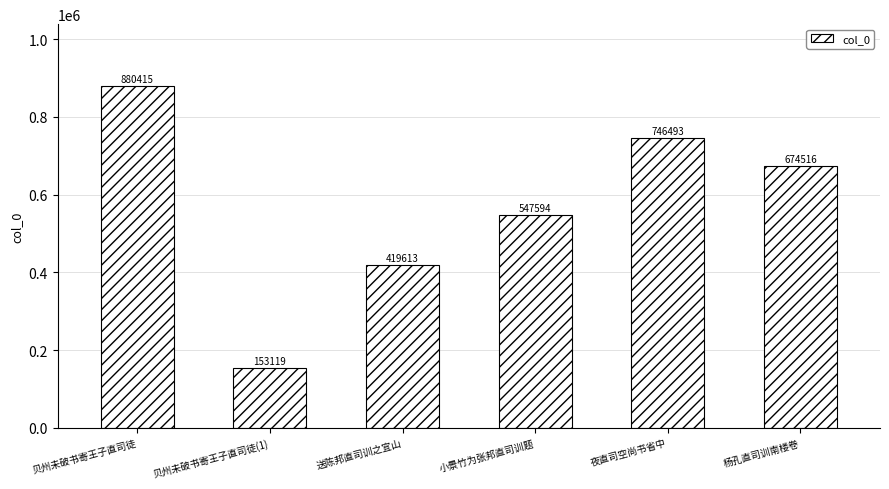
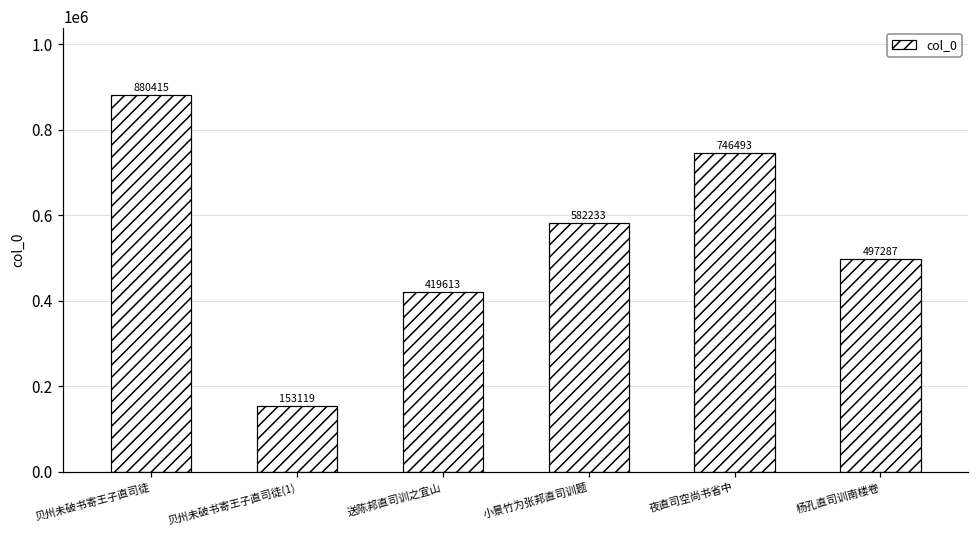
  {
    "贝州未破书寄王子直司徒": 880415,
    "贝州未破书寄王子直司徒(1)": 153119,
    "送陈邦直司训之宜山": 419613,
-   "小景竹为张邦直司训题": 547594,
+   "小景竹为张邦直司训题": 582233,
    "夜直司空尚书省中": 746493,
-   "杨孔直司训南楼卷": 674516
+   "杨孔直司训南楼卷": 497287
  }
